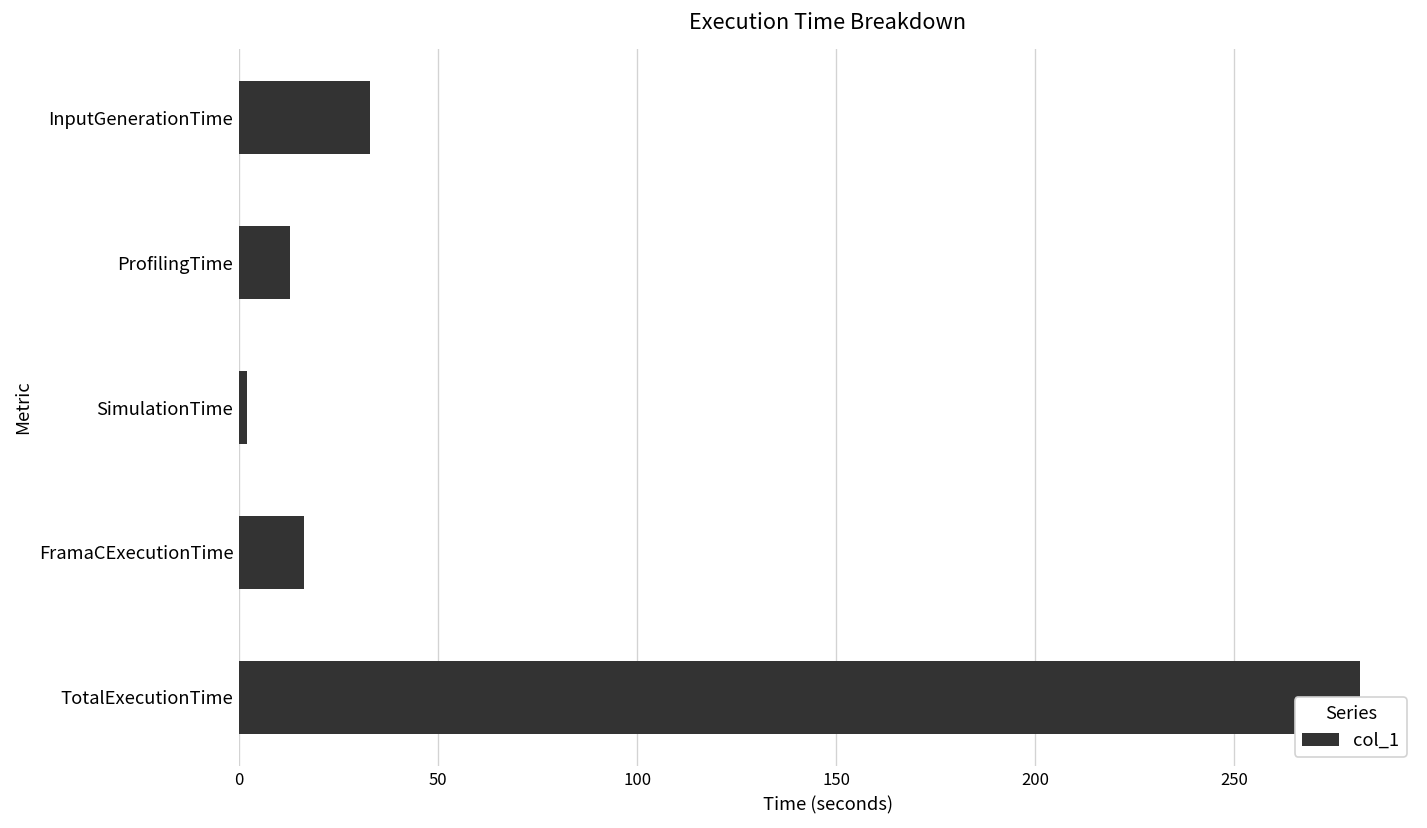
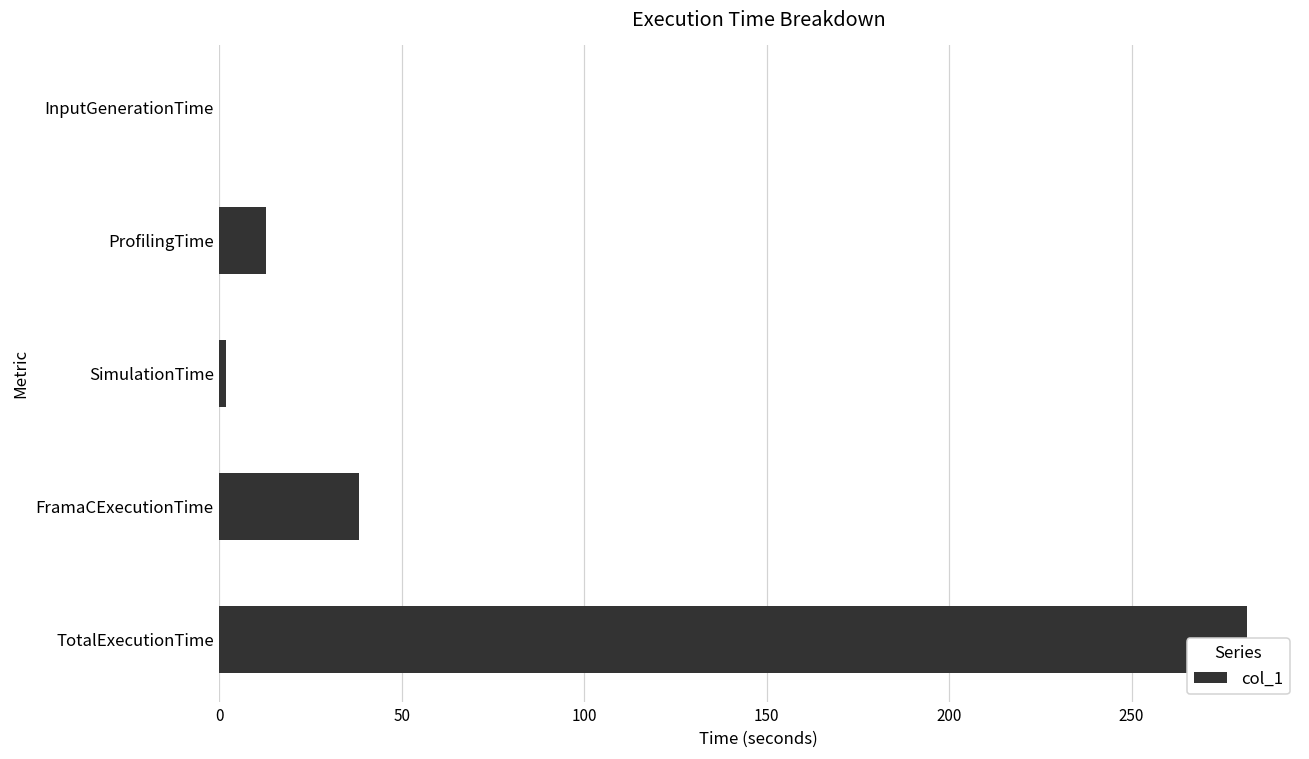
  {
-   "InputGenerationTime": 33,
+   "InputGenerationTime": 0,
    "ProfilingTime": 13,
    "SimulationTime": 2,
-   "FramaCExecutionTime": 16
+   "FramaCExecutionTime": 38
  }
